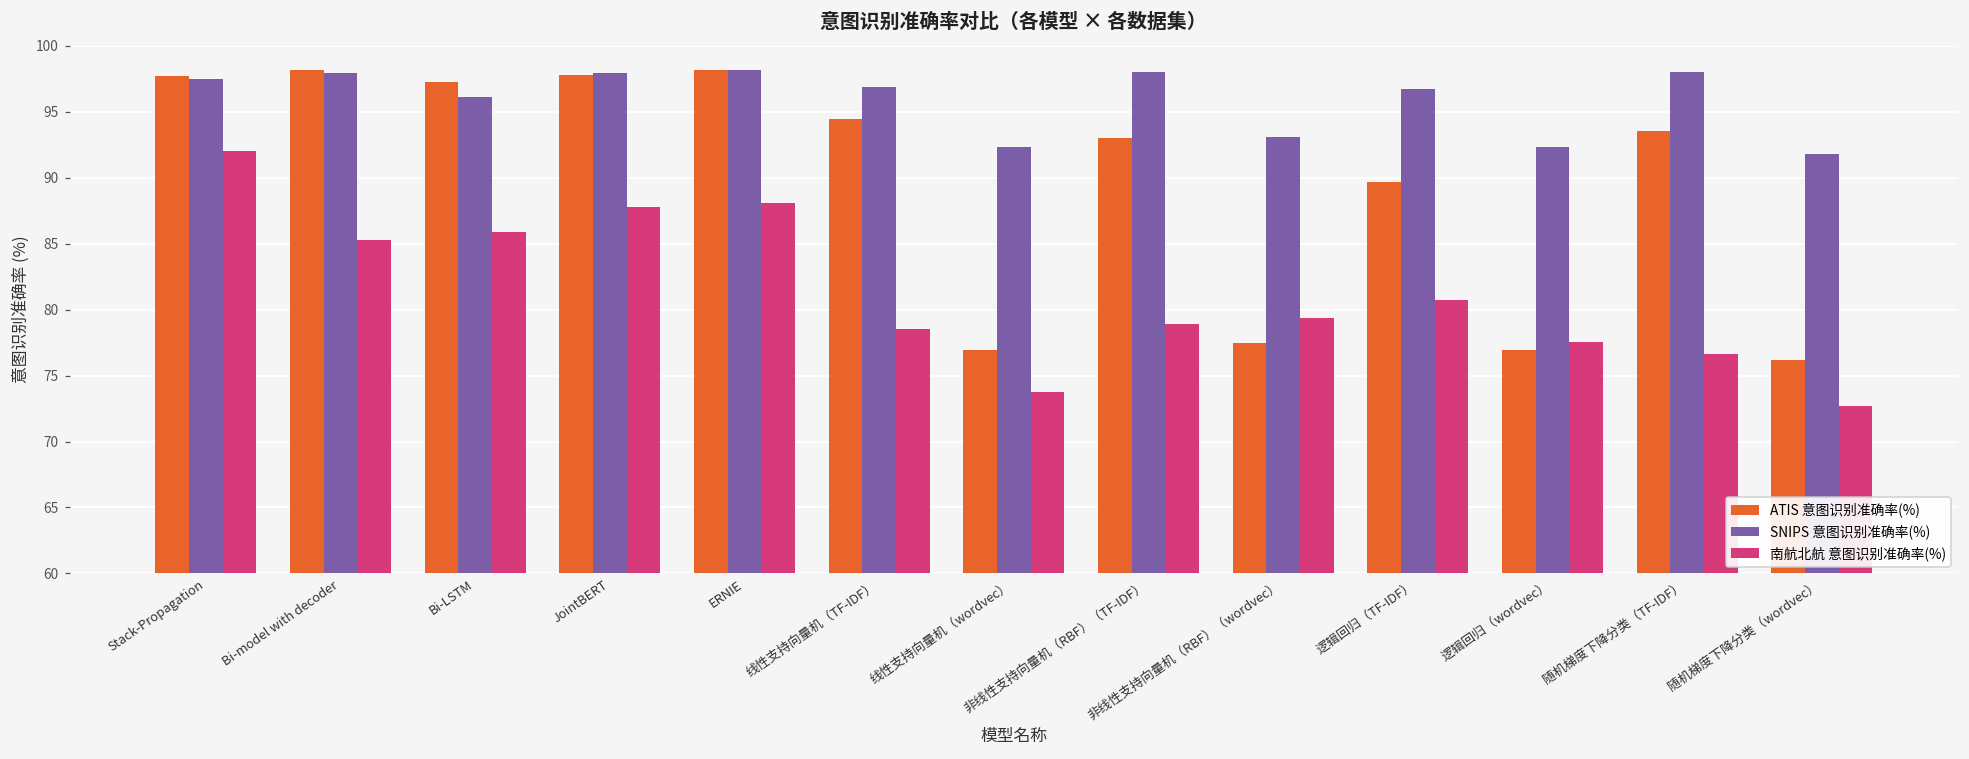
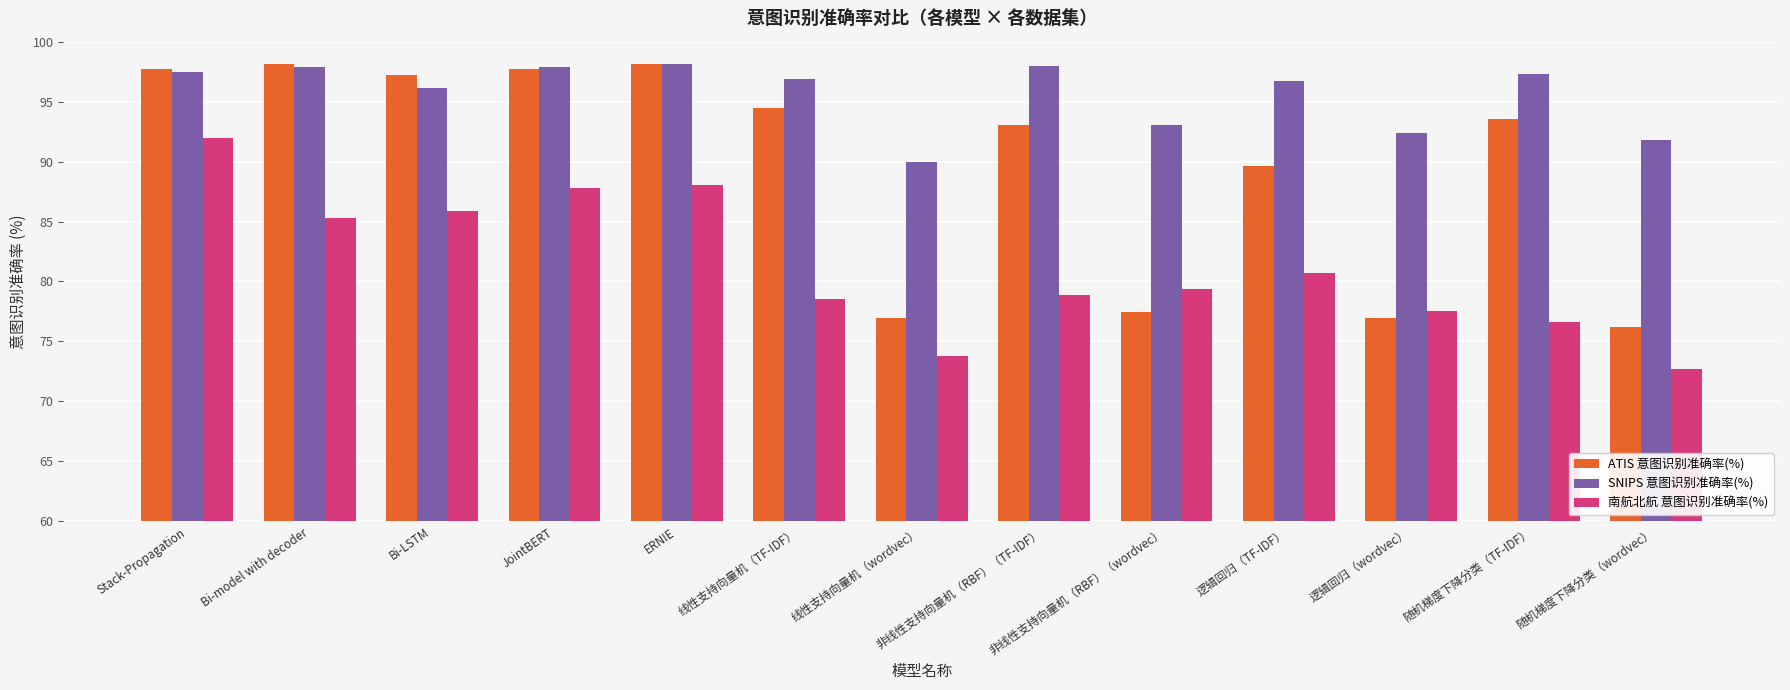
  {
    "ATIS 意图识别准确率(%)": {
      "Stack-Propagation": 97.7,
      "Bi-model with decoder": 98.1,
      "Bi-LSTM": 97.2,
      "JointBERT": 97.8,
      "ERNIE": 98.2,
      "线性支持向量机（TF-IDF）": 94.5,
      "线性支持向量机（wordvec）": 77.0,
      "非线性支持向量机（RBF）（TF-IDF）": 93.0,
      "非线性支持向量机（RBF）（wordvec）": 77.4,
      "逻辑回归（TF-IDF）": 89.6,
      "逻辑回归（wordvec）": 76.9,
      "随机梯度下降分类（TF-IDF）": 93.6,
      "随机梯度下降分类（wordvec）": 76.2
    },
    "SNIPS 意图识别准确率(%)": {
      "Stack-Propagation": 97.5,
      "Bi-model with decoder": 97.9,
      "Bi-LSTM": 96.1,
      "JointBERT": 97.9,
      "ERNIE": 98.2,
      "线性支持向量机（TF-IDF）": 96.9,
-     "线性支持向量机（wordvec）": 92.3,
+     "线性支持向量机（wordvec）": 89.9,
      "非线性支持向量机（RBF）（TF-IDF）": 98.0,
      "非线性支持向量机（RBF）（wordvec）": 93.1,
      "逻辑回归（TF-IDF）": 96.7,
      "逻辑回归（wordvec）": 92.3,
-     "随机梯度下降分类（TF-IDF）": 98.0,
+     "随机梯度下降分类（TF-IDF）": 97.3,
      "随机梯度下降分类（wordvec）": 91.8
    },
    "南航北航 意图识别准确率(%)": {
      "Stack-Propagation": 92.0,
      "Bi-model with decoder": 85.3,
      "Bi-LSTM": 85.9,
      "JointBERT": 87.8,
      "ERNIE": 88.1,
      "线性支持向量机（TF-IDF）": 78.6,
      "线性支持向量机（wordvec）": 73.8,
      "非线性支持向量机（RBF）（TF-IDF）": 78.9,
      "非线性支持向量机（RBF）（wordvec）": 79.4,
      "逻辑回归（TF-IDF）": 80.7,
      "逻辑回归（wordvec）": 77.5,
      "随机梯度下降分类（TF-IDF）": 76.6,
      "随机梯度下降分类（wordvec）": 72.7
    }
  }
